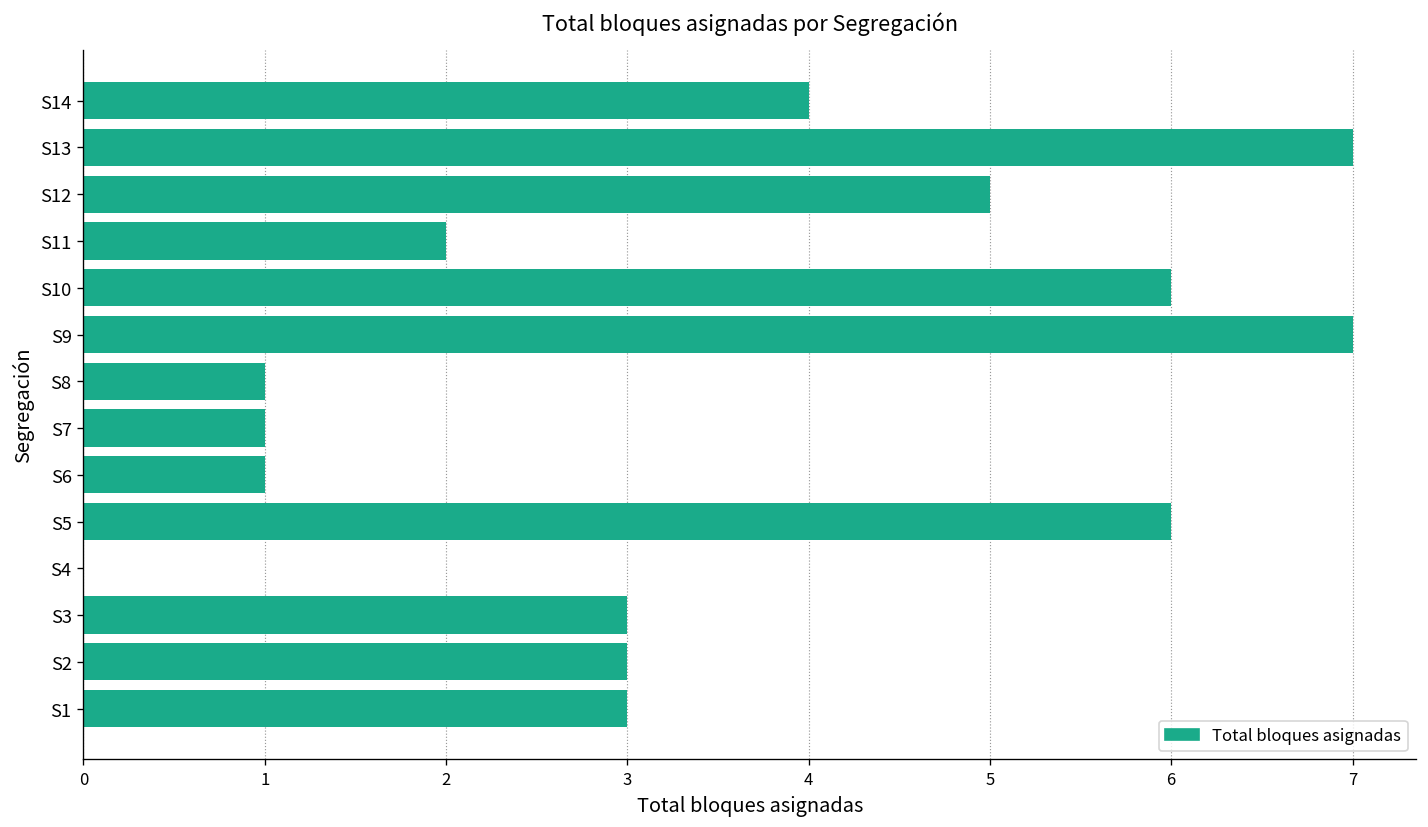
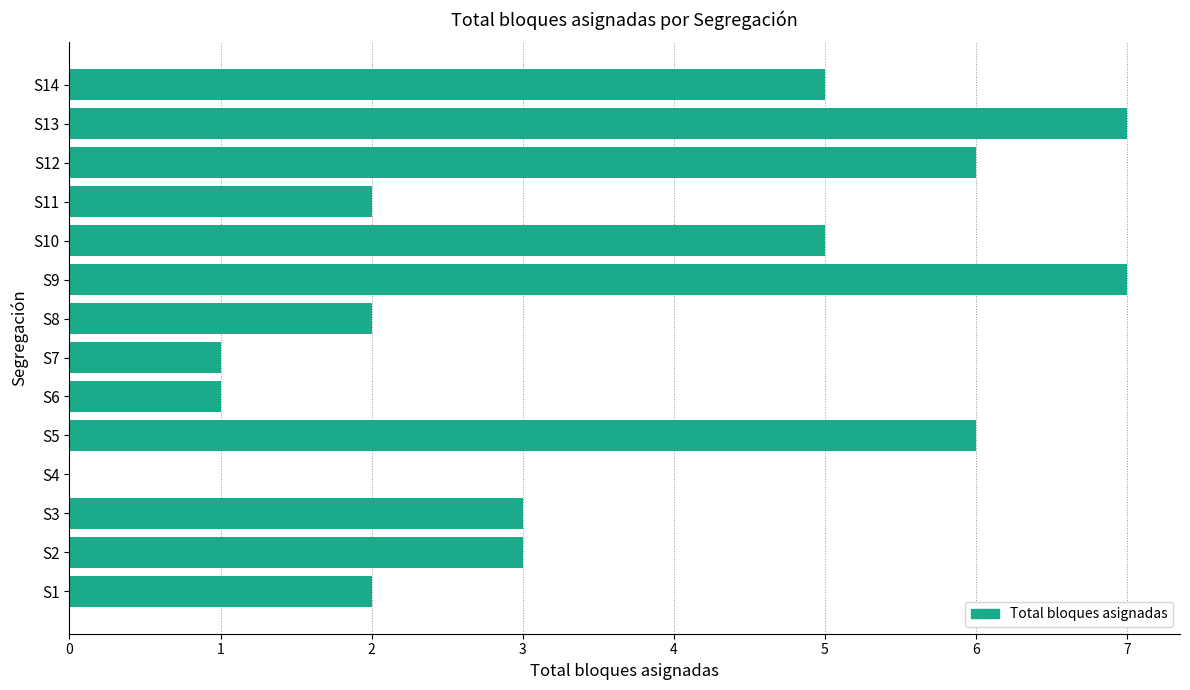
  {
-   "S14": 4,
+   "S14": 5,
    "S13": 7,
-   "S12": 5,
+   "S12": 6,
    "S11": 2,
-   "S10": 6,
+   "S10": 5,
    "S9": 7,
-   "S8": 1,
+   "S8": 2,
    "S7": 1,
    "S6": 1,
    "S5": 6,
    "S4": 0,
    "S3": 3,
    "S2": 3,
-   "S1": 3
+   "S1": 2
  }
